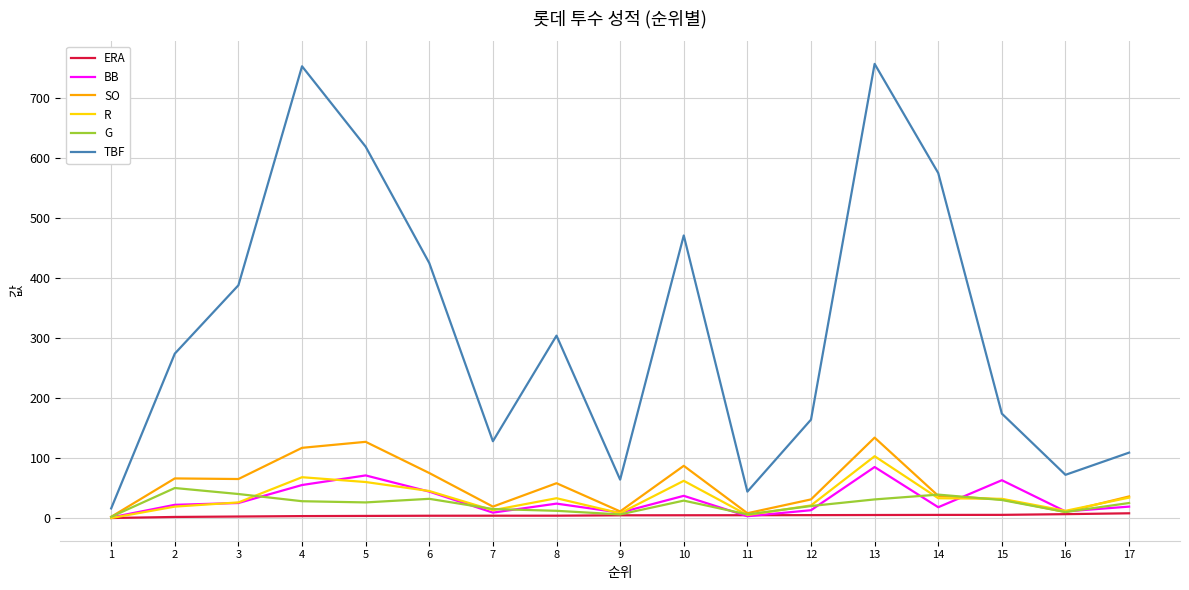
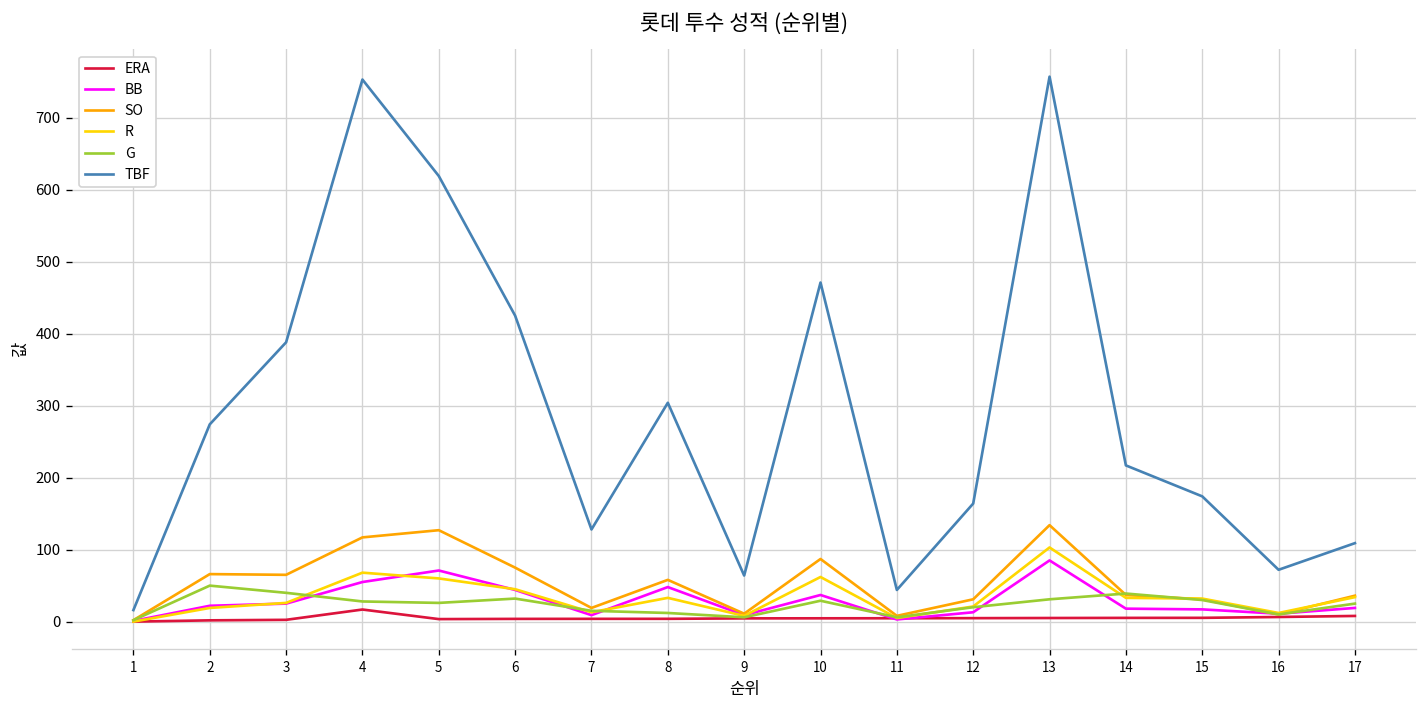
  {
    "ERA": {
      "2": 0,
      "3": 0,
-     "4": 0,
+     "4": 20,
      "5": 0,
      "6": 0,
      "7": 0,
      "8": 0,
      "10": 0,
      "12": 0,
      "13": 10,
      "14": 10,
      "15": 10,
      "17": 10
    },
    "BB": {
      "4": 60,
      "5": 70,
-     "8": 20,
+     "8": 50,
      "10": 40,
      "12": 10,
      "13": 90,
      "14": 20,
-     "15": 60,
+     "15": 20,
      "17": 20
    },
    "G": {
      "2": 50,
      "3": 40,
      "4": 30,
      "5": 30,
      "6": 30,
      "8": 10,
      "10": 30,
      "13": 30,
      "17": 30
    },
    "TBF": {
      "1": 20,
      "2": 270,
      "3": 390,
      "4": 750,
      "5": 620,
      "6": 430,
      "7": 130,
      "8": 300,
      "9": 60,
      "10": 470,
      "11": 40,
      "12": 160,
      "13": 760,
-     "14": 580,
+     "14": 220,
      "15": 170,
      "16": 70,
      "17": 110
    }
  }
